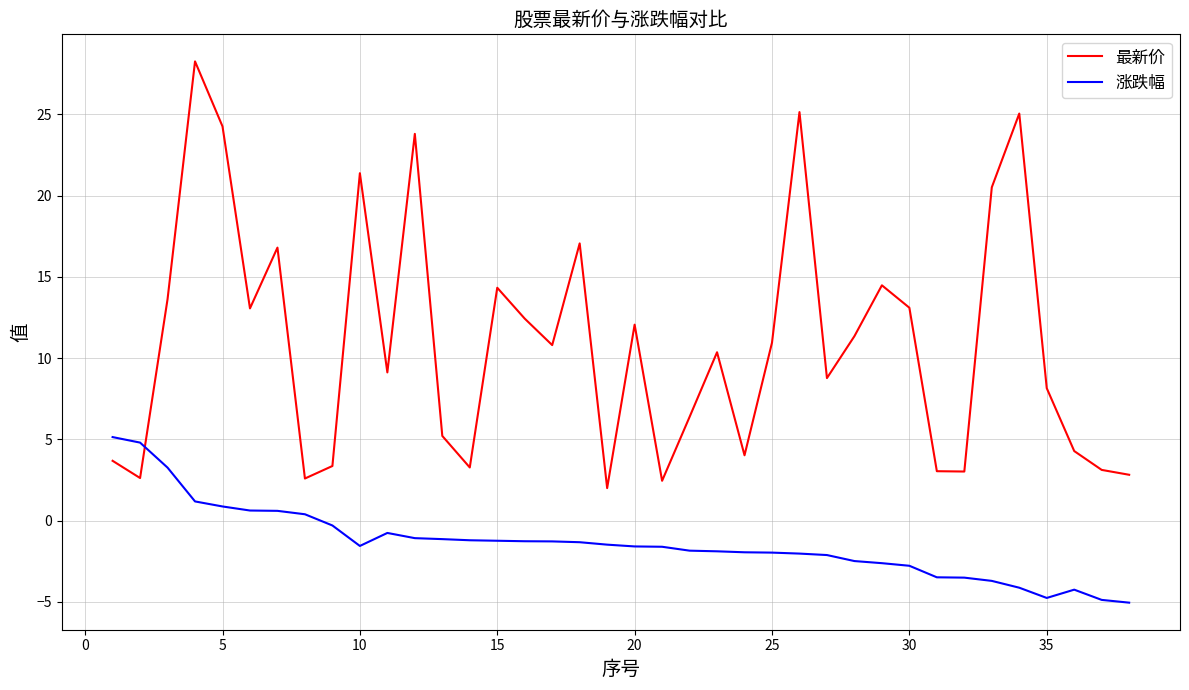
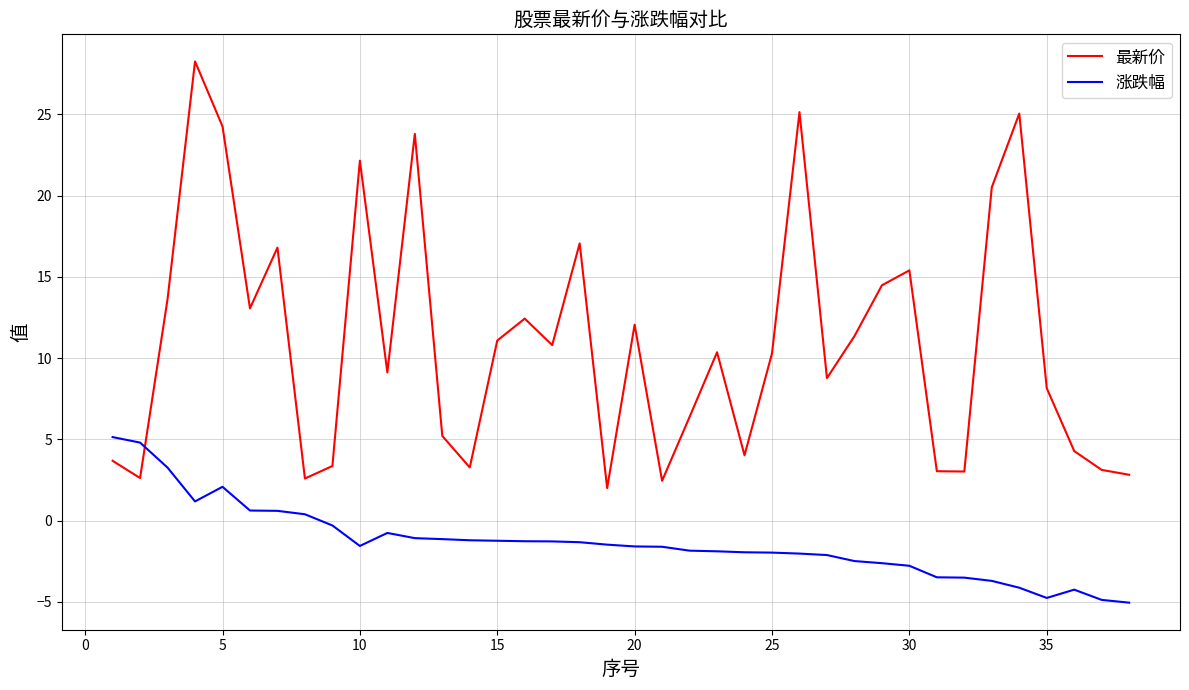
  {
    "最新价": {
      "5": 24.3,
-     "10": 21.4,
-     "15": 14.3,
+     "10": 22.2,
+     "15": 11.1,
      "20": 12.1,
-     "25": 11.0,
-     "30": 13.1,
+     "25": 10.3,
+     "30": 15.4,
      "35": 8.2
    },
    "涨跌幅": {
-     "5": 0.9,
+     "5": 2.1,
      "10": -1.6,
      "15": -1.2,
      "20": -1.6,
      "25": -2.0,
      "30": -2.8,
      "35": -4.8
    }
  }
